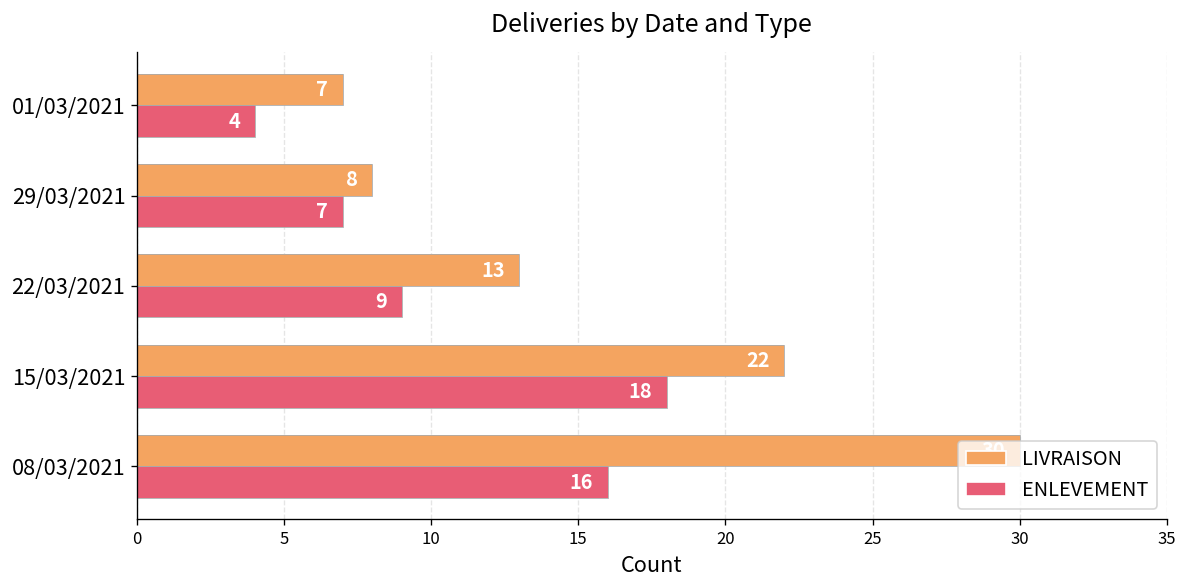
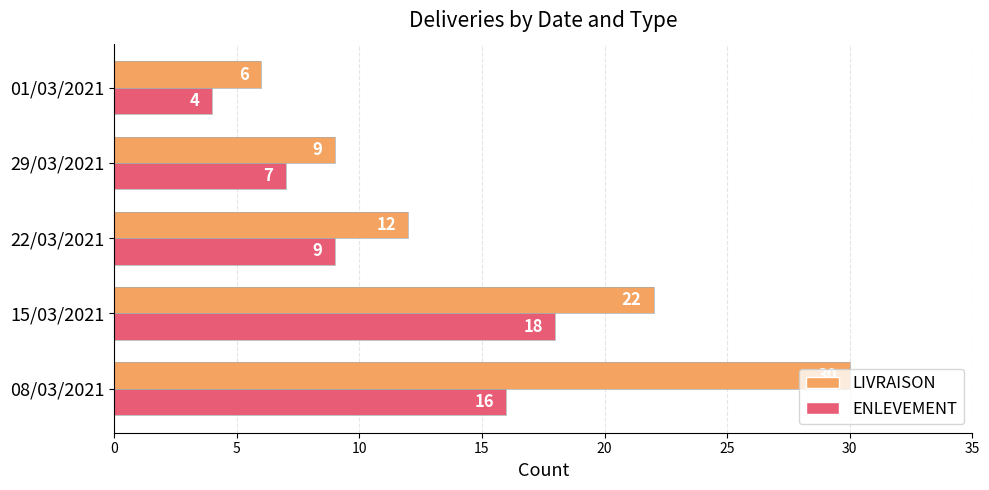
  {
    "LIVRAISON": {
-     "01/03/2021": 7,
-     "29/03/2021": 8,
-     "22/03/2021": 13,
+     "01/03/2021": 6,
+     "29/03/2021": 9,
+     "22/03/2021": 12,
      "15/03/2021": 22
    },
    "ENLEVEMENT": {
      "01/03/2021": 4,
      "29/03/2021": 7,
      "22/03/2021": 9,
      "15/03/2021": 18,
      "08/03/2021": 16
    }
  }
